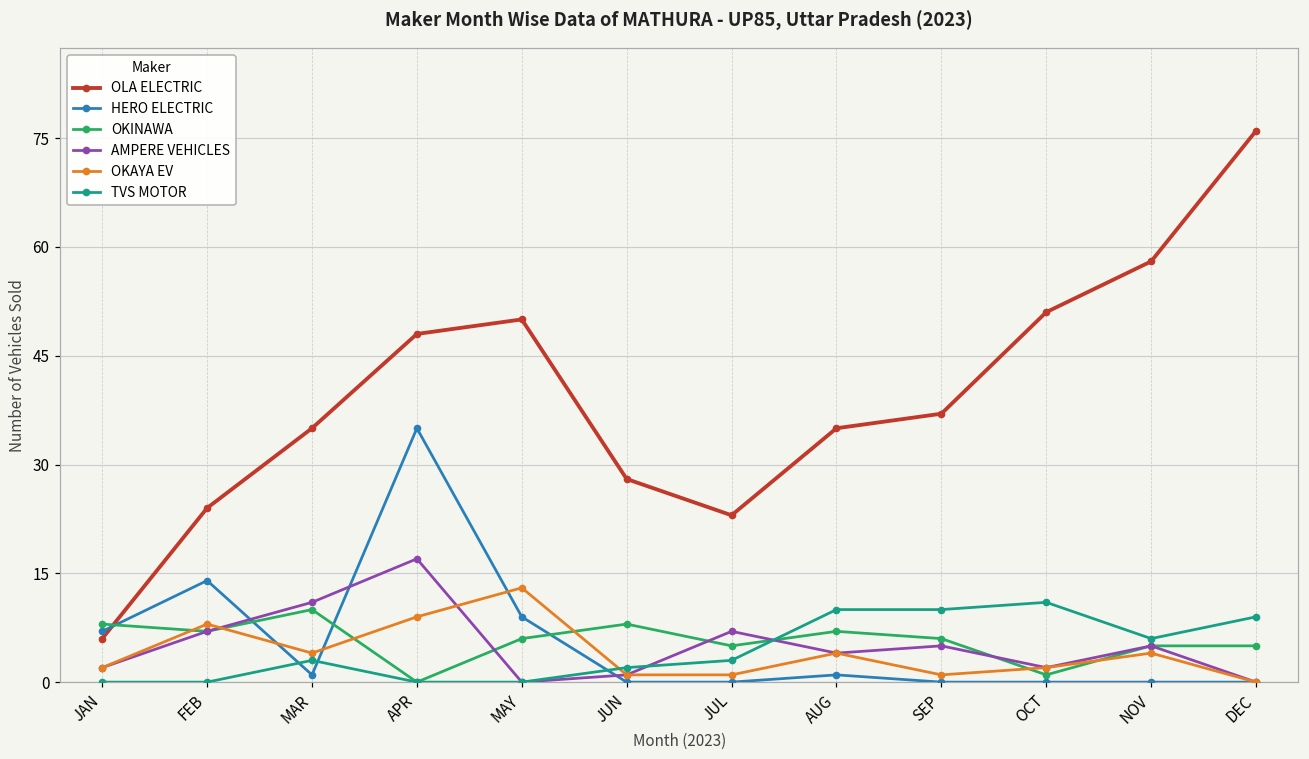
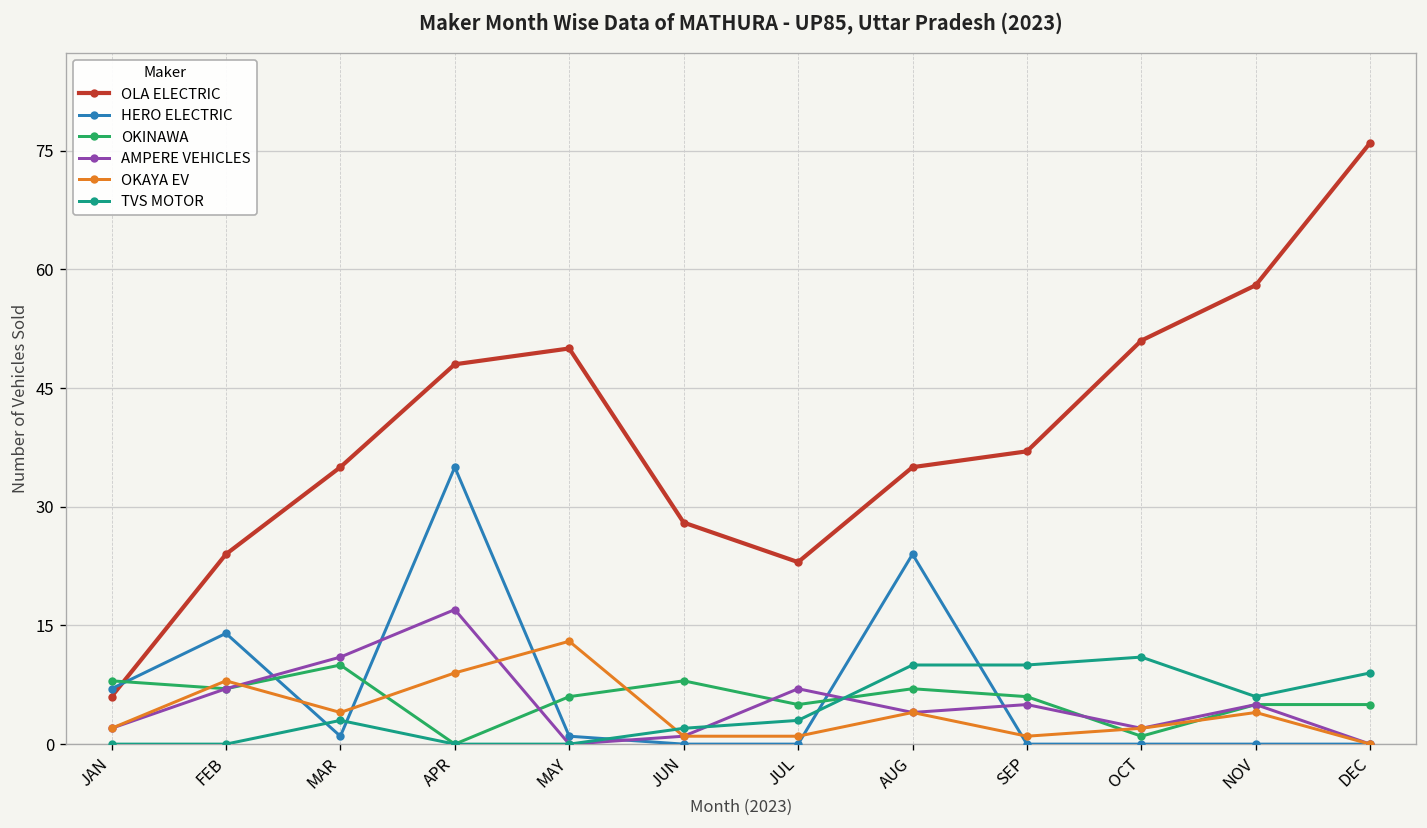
  {
    "OLA ELECTRIC": {
      "JAN": 6,
      "FEB": 24,
      "MAR": 35,
      "APR": 48,
      "MAY": 50,
      "JUN": 28,
      "JUL": 23,
      "AUG": 35,
      "SEP": 37,
      "OCT": 51,
      "NOV": 58,
      "DEC": 76
    },
    "HERO ELECTRIC": {
      "JAN": 7,
      "FEB": 14,
      "MAR": 1,
      "APR": 35,
-     "MAY": 9,
+     "MAY": 1,
      "JUN": 0,
      "JUL": 0,
-     "AUG": 1,
+     "AUG": 24,
      "SEP": 0,
      "OCT": 0,
      "NOV": 0
    },
    "AMPERE VEHICLES": {
      "MAR": 11,
      "APR": 17,
      "JUL": 7,
      "SEP": 5
    },
    "OKAYA EV": {
      "FEB": 8,
      "MAR": 4,
      "APR": 9,
      "MAY": 13,
      "JUL": 1,
      "SEP": 1,
      "NOV": 4
    }
  }
